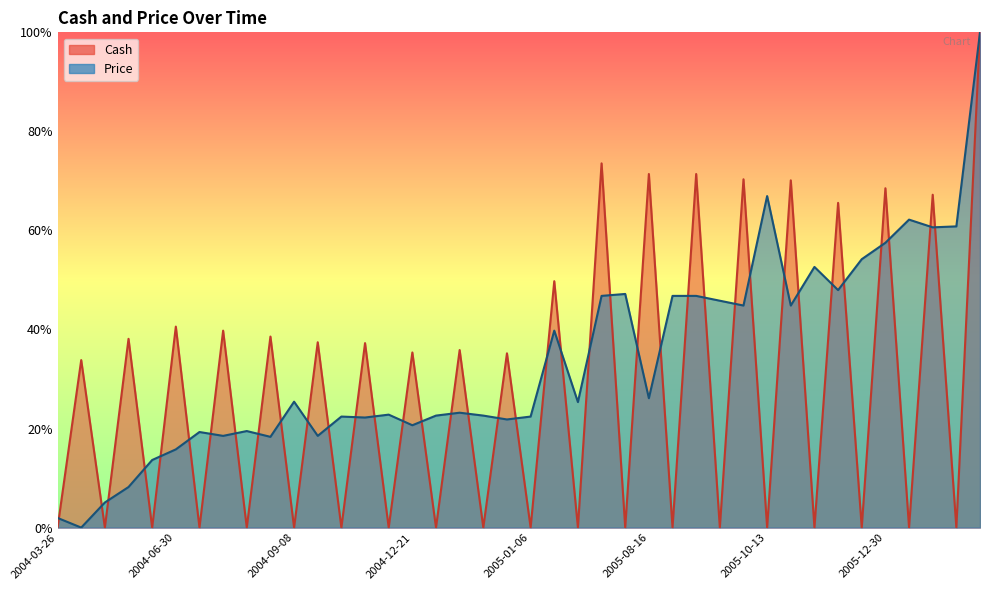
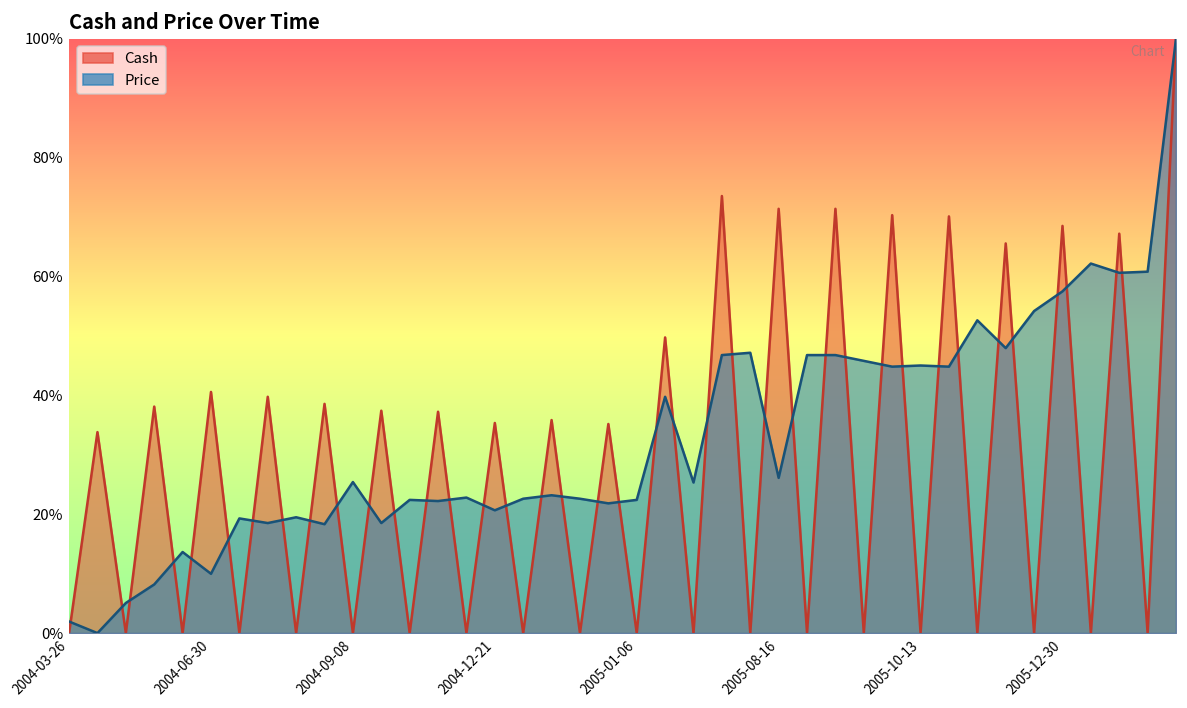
  {
    "Cash": {
      "2004-03-26": "0%",
      "2004-06-30": "41%",
      "2004-09-08": "0%",
      "2004-12-21": "35%",
      "2005-01-06": "0%",
      "2005-08-16": "71%",
      "2005-10-13": "0%",
      "2005-12-30": "69%"
    },
    "Price": {
      "2004-03-26": "2%",
-     "2004-06-30": "16%",
+     "2004-06-30": "10%",
      "2004-09-08": "25%",
      "2004-12-21": "21%",
      "2005-01-06": "22%",
      "2005-08-16": "26%",
-     "2005-10-13": "67%",
+     "2005-10-13": "45%",
      "2005-12-30": "58%"
    }
  }
